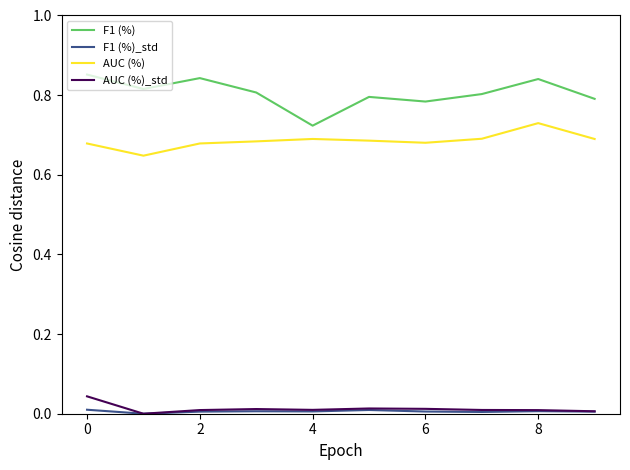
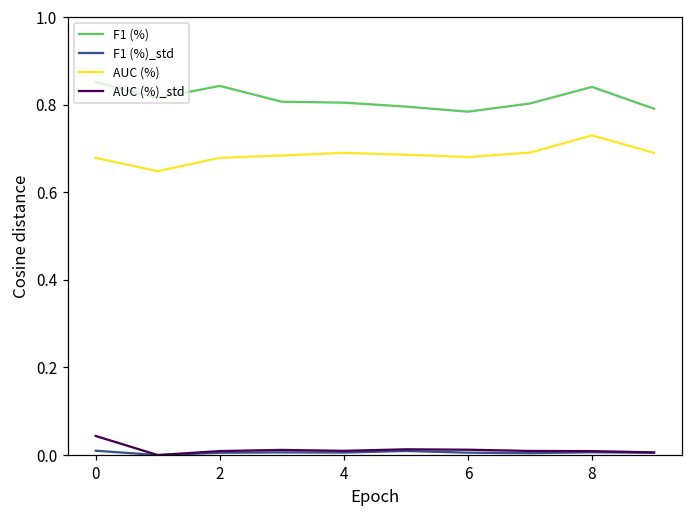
  {
    "F1 (%)": {
      "2": 0.84,
-     "4": 0.72,
+     "4": 0.80,
      "6": 0.78,
      "8": 0.84
    },
    "F1 (%)_std": {
      "0": 0.01,
      "6": 0.01
    },
    "AUC (%)": {
      "0": 0.68,
      "2": 0.68,
      "4": 0.69,
      "6": 0.68,
      "8": 0.73
    },
    "AUC (%)_std": {
      "0": 0.04,
      "6": 0.01
    }
  }
